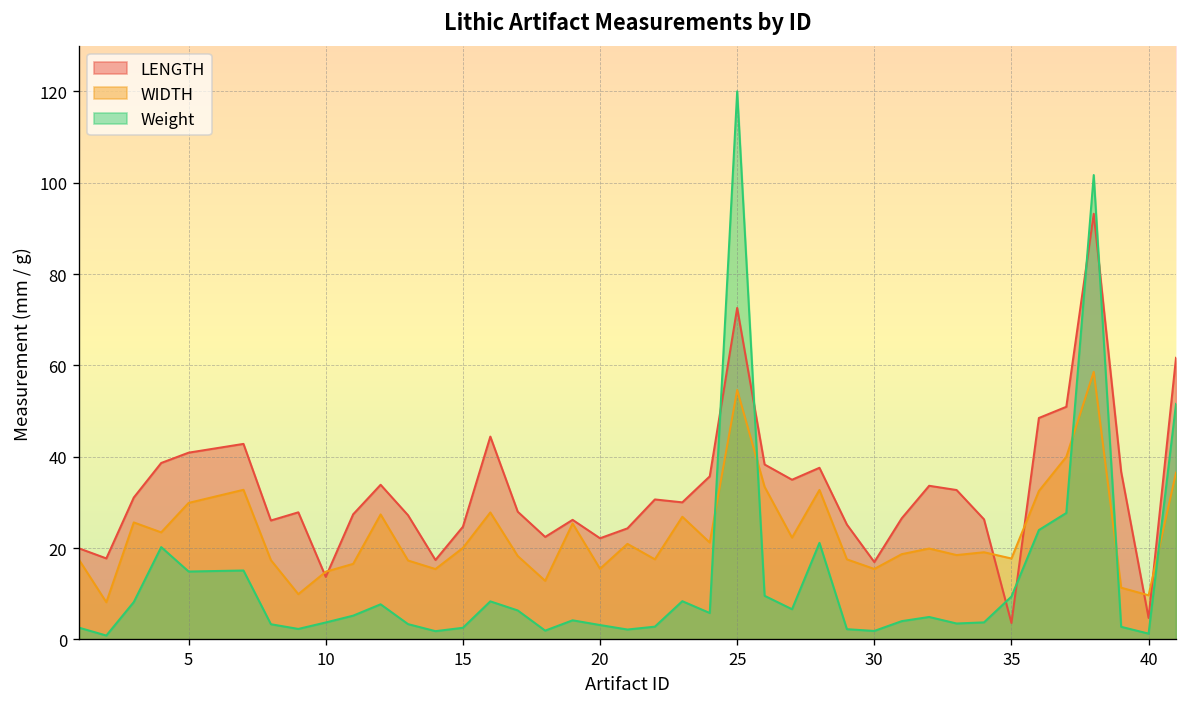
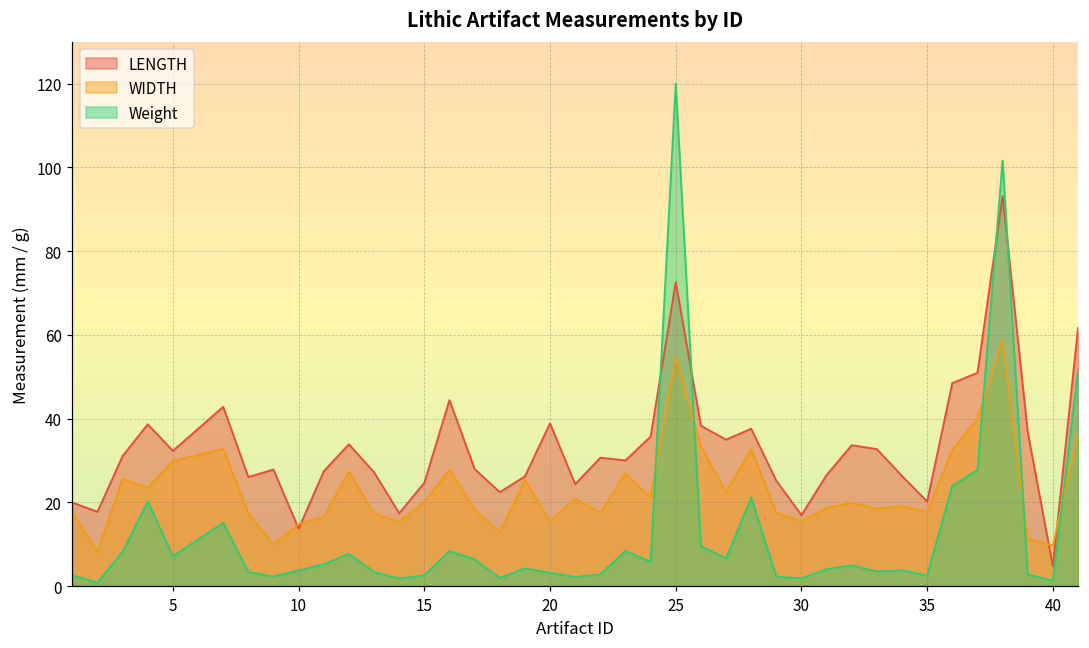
  {
    "LENGTH": {
-     "5": 41,
+     "5": 32,
      "10": 14,
      "15": 25,
-     "20": 22,
+     "20": 39,
      "25": 73,
      "30": 17,
-     "35": 4,
+     "35": 20,
      "40": 5
    },
    "WIDTH": {
      "5": 30,
      "10": 15,
      "15": 20,
      "20": 15,
      "25": 55,
      "30": 15,
      "35": 18,
      "40": 10
    },
    "Weight": {
-     "5": 15,
+     "5": 7,
      "10": 4,
      "15": 3,
      "20": 3,
      "25": 120,
      "30": 2,
-     "35": 9,
+     "35": 3,
      "40": 1
    }
  }
